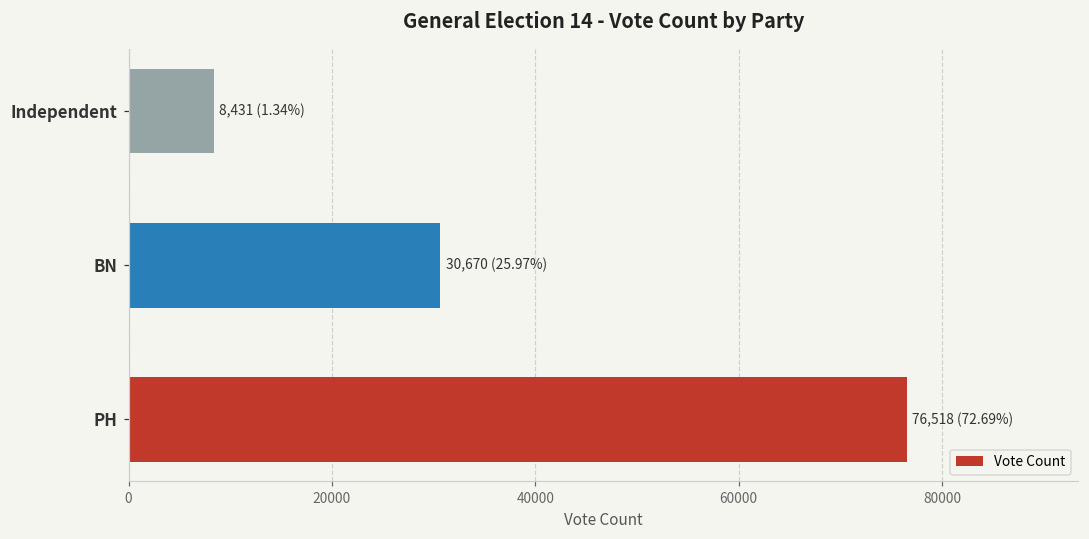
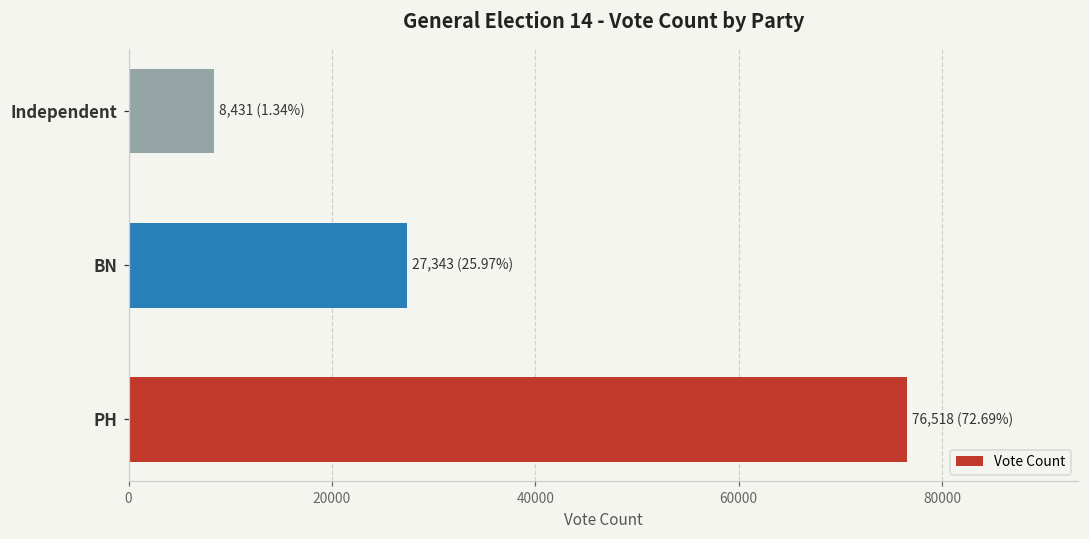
  {
    "Independent": "8,431",
-   "BN": "30,670",
+   "BN": "27,343",
    "PH": "76,518"
  }
